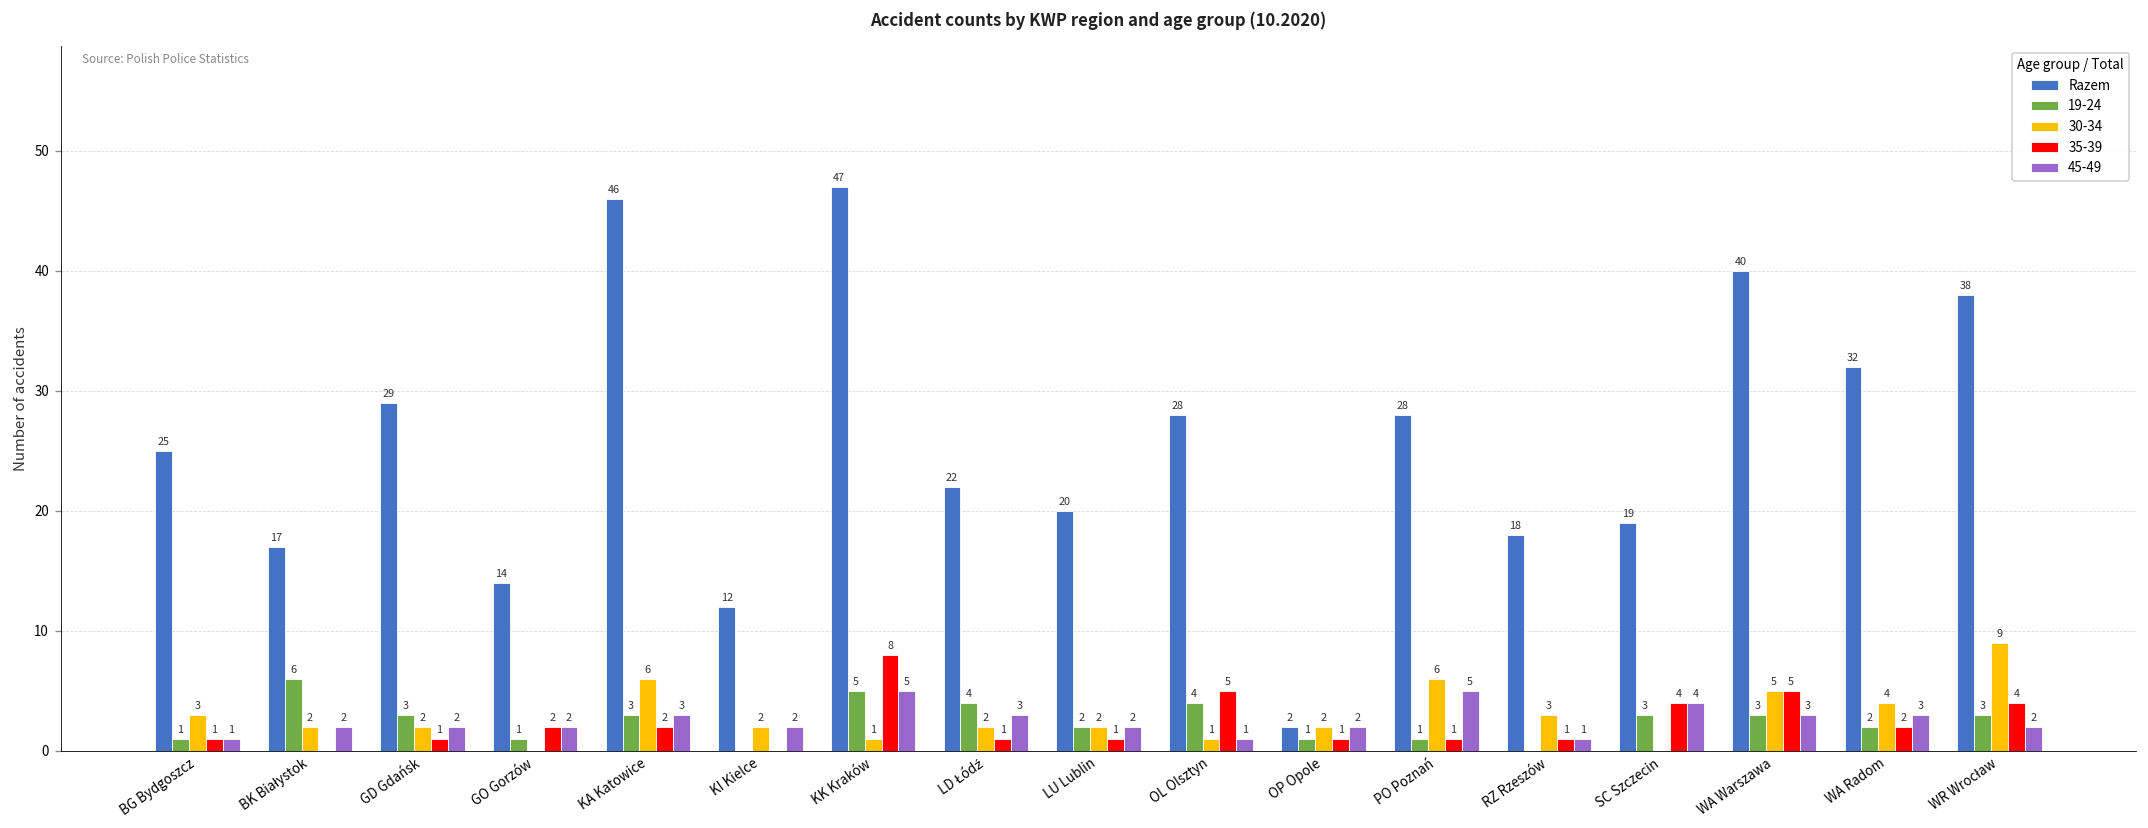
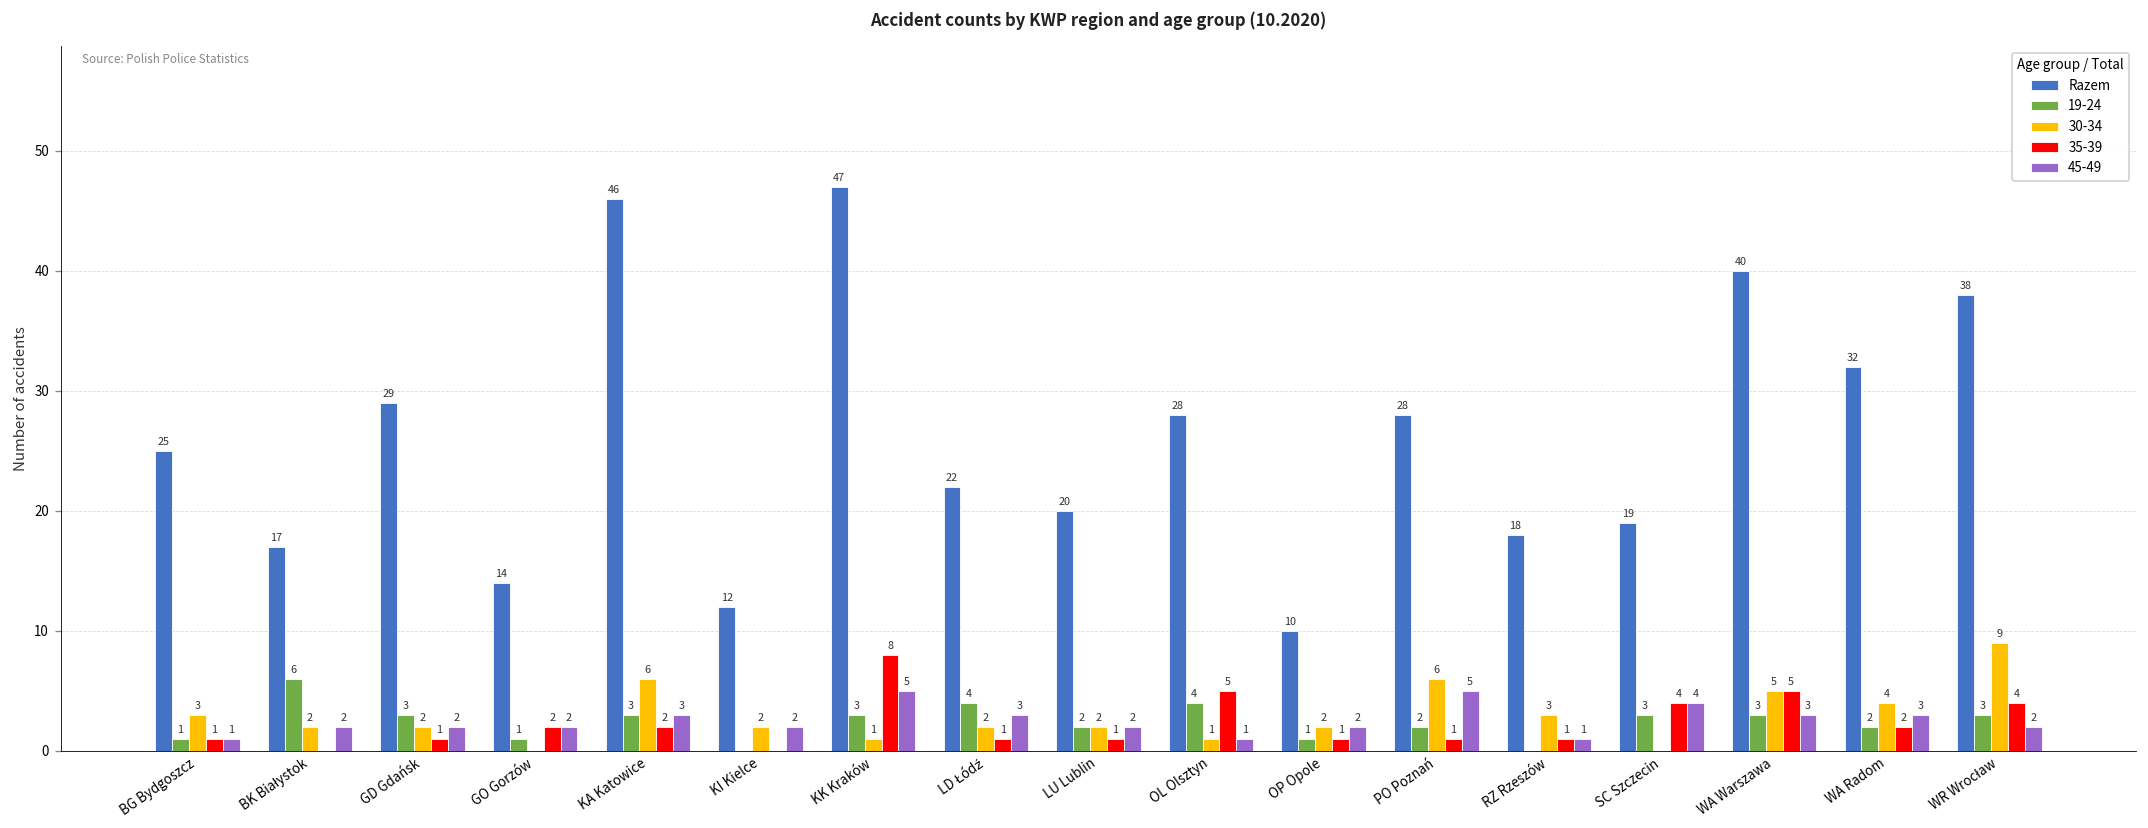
  {
    "Razem": {
      "BG Bydgoszcz": 25,
      "BK Białystok": 17,
      "GD Gdańsk": 29,
      "GO Gorzów": 14,
      "KA Katowice": 46,
      "KI Kielce": 12,
      "KK Kraków": 47,
      "LD Łódź": 22,
      "LU Lublin": 20,
      "OL Olsztyn": 28,
-     "OP Opole": 2,
+     "OP Opole": 10,
      "PO Poznań": 28,
      "RZ Rzeszów": 18,
      "SC Szczecin": 19,
      "WA Warszawa": 40,
      "WA Radom": 32,
      "WR Wrocław": 38
    },
    "19-24": {
      "BG Bydgoszcz": 1,
      "BK Białystok": 6,
      "GD Gdańsk": 3,
      "GO Gorzów": 1,
      "KA Katowice": 3,
-     "KK Kraków": 5,
+     "KK Kraków": 3,
      "LD Łódź": 4,
      "LU Lublin": 2,
      "OL Olsztyn": 4,
      "OP Opole": 1,
-     "PO Poznań": 1,
+     "PO Poznań": 2,
      "SC Szczecin": 3,
      "WA Warszawa": 3,
      "WA Radom": 2,
      "WR Wrocław": 3
    },
    "30-34": {
      "BG Bydgoszcz": 3,
      "BK Białystok": 2,
      "GD Gdańsk": 2,
      "KA Katowice": 6,
      "KI Kielce": 2,
      "KK Kraków": 1,
      "LD Łódź": 2,
      "LU Lublin": 2,
      "OL Olsztyn": 1,
      "OP Opole": 2,
      "PO Poznań": 6,
      "RZ Rzeszów": 3,
      "WA Warszawa": 5,
      "WA Radom": 4,
      "WR Wrocław": 9
    },
    "35-39": {
      "BG Bydgoszcz": 1,
      "GD Gdańsk": 1,
      "GO Gorzów": 2,
      "KA Katowice": 2,
      "KK Kraków": 8,
      "LD Łódź": 1,
      "LU Lublin": 1,
      "OL Olsztyn": 5,
      "OP Opole": 1,
      "PO Poznań": 1,
      "RZ Rzeszów": 1,
      "SC Szczecin": 4,
      "WA Warszawa": 5,
      "WA Radom": 2,
      "WR Wrocław": 4
    },
    "45-49": {
      "BG Bydgoszcz": 1,
      "BK Białystok": 2,
      "GD Gdańsk": 2,
      "GO Gorzów": 2,
      "KA Katowice": 3,
      "KI Kielce": 2,
      "KK Kraków": 5,
      "LD Łódź": 3,
      "LU Lublin": 2,
      "OL Olsztyn": 1,
      "OP Opole": 2,
      "PO Poznań": 5,
      "RZ Rzeszów": 1,
      "SC Szczecin": 4,
      "WA Warszawa": 3,
      "WA Radom": 3,
      "WR Wrocław": 2
    }
  }
